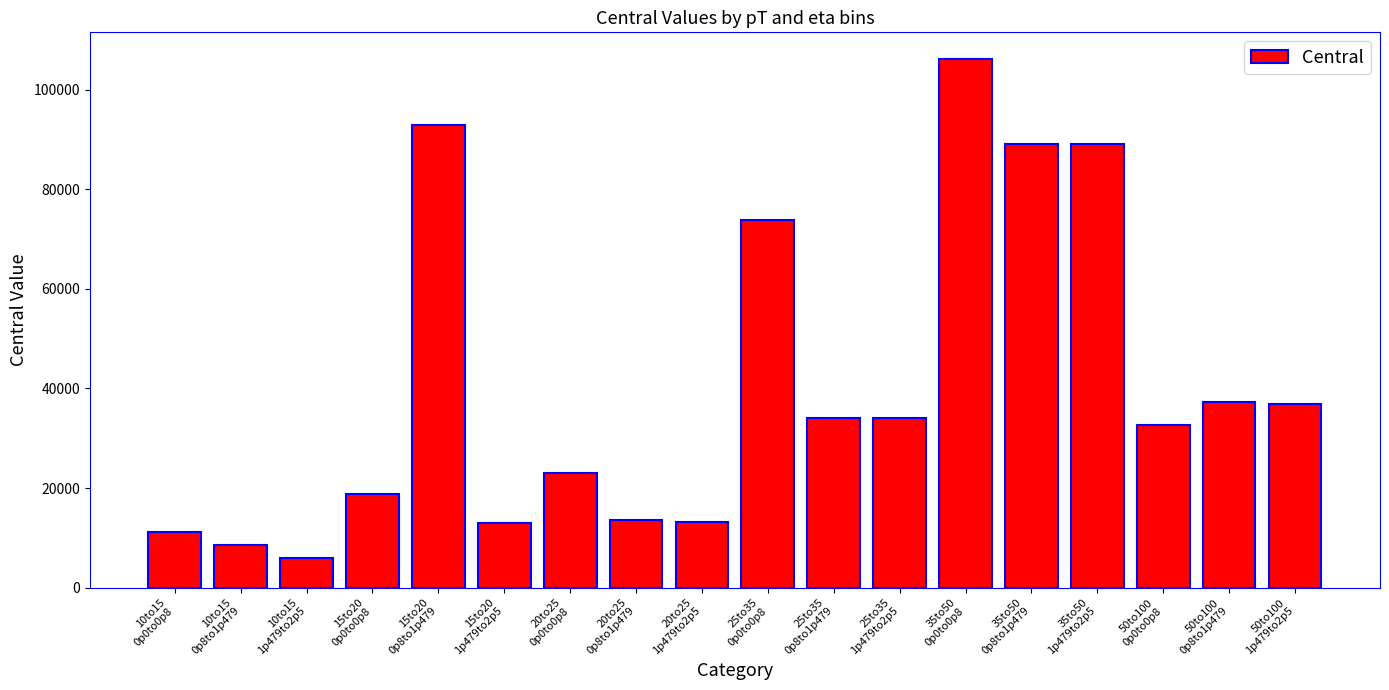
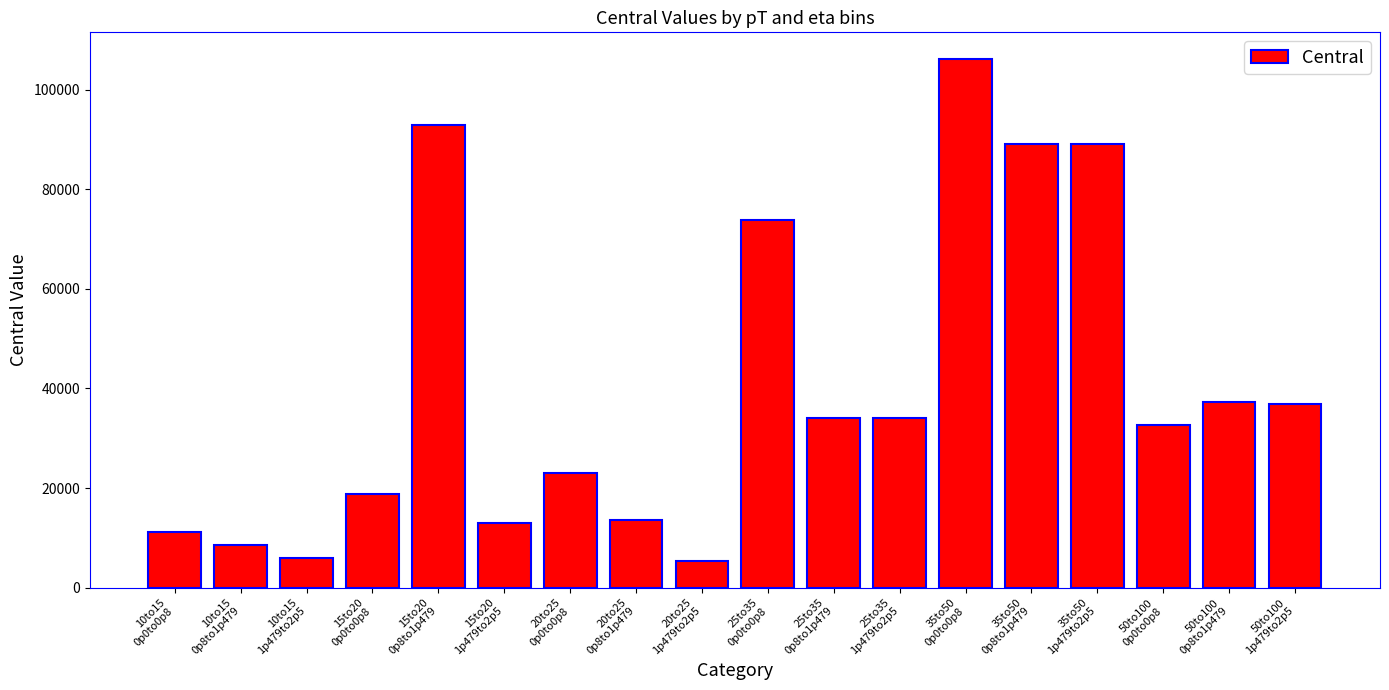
  {
    "10to15 0p0to0p8": 11000,
    "10to15 0p8to1p479": 8000,
    "10to15 1p479to2p5": 6000,
    "15to20 0p0to0p8": 19000,
    "15to20 0p8to1p479": 93000,
    "15to20 1p479to2p5": 13000,
    "20to25 0p0to0p8": 23000,
    "20to25 0p8to1p479": 14000,
-   "20to25 1p479to2p5": 13000,
+   "20to25 1p479to2p5": 5000,
    "25to35 0p0to0p8": 74000,
    "25to35 0p8to1p479": 34000,
    "25to35 1p479to2p5": 34000,
    "35to50 0p0to0p8": 106000,
    "35to50 0p8to1p479": 89000,
    "35to50 1p479to2p5": 89000,
    "50to100 0p0to0p8": 33000,
    "50to100 0p8to1p479": 37000,
    "50to100 1p479to2p5": 37000
  }
